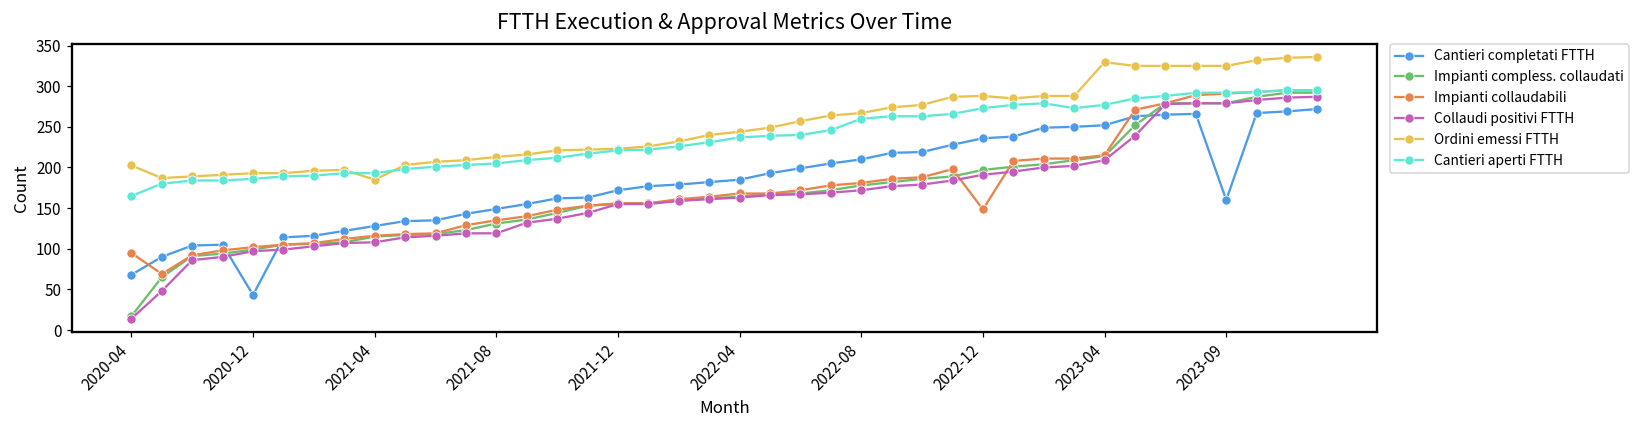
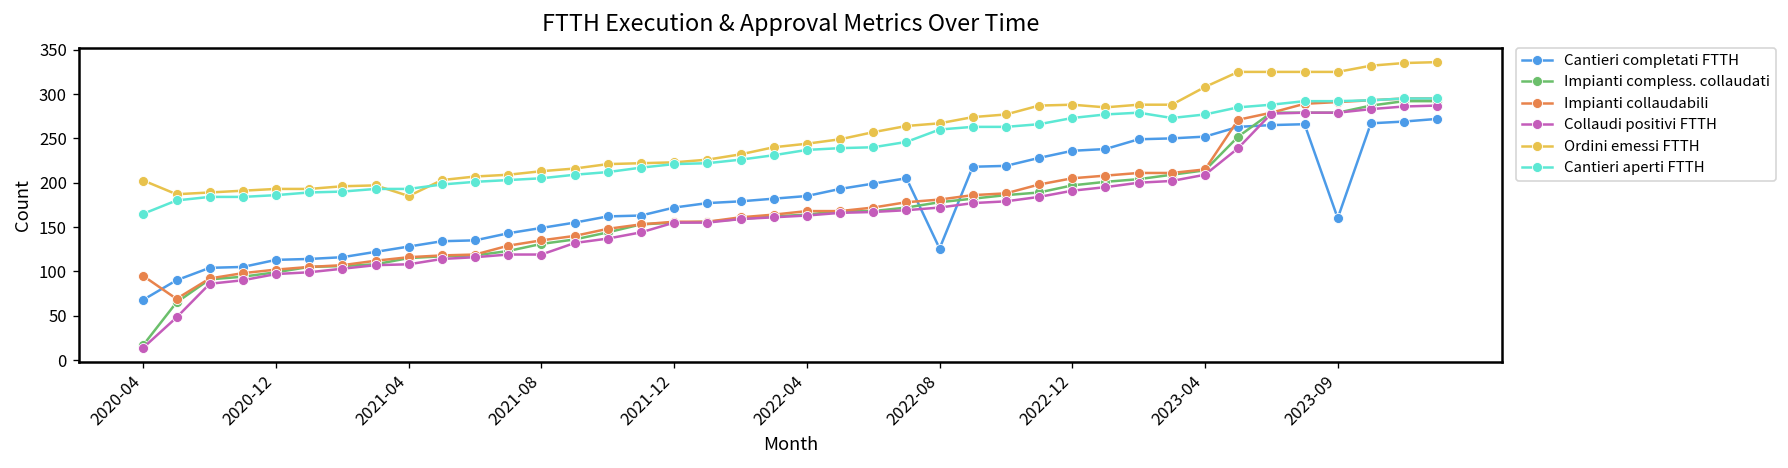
  {
    "Cantieri completati FTTH": {
      "2020-04": 70,
-     "2020-12": 40,
+     "2020-12": 110,
      "2021-04": 130,
      "2021-08": 150,
      "2021-12": 170,
      "2022-04": 190,
-     "2022-08": 210,
+     "2022-08": 130,
      "2022-12": 240,
      "2023-04": 250,
      "2023-09": 160
    },
    "Impianti compless. collaudati": {
      "2021-08": 130,
      "2022-12": 200
    },
    "Impianti collaudabili": {
      "2020-04": 90,
      "2021-08": 140,
      "2022-04": 170,
-     "2022-12": 150
+     "2022-12": 210
    },
    "Collaudi positivi FTTH": {
      "2021-04": 110,
      "2021-08": 120,
      "2022-08": 170,
      "2022-12": 190,
      "2023-04": 210
    },
    "Ordini emessi FTTH": {
      "2020-04": 200,
      "2020-12": 190,
      "2021-04": 190,
      "2021-08": 210,
      "2022-04": 240,
      "2022-08": 270,
      "2022-12": 290,
-     "2023-04": 330,
+     "2023-04": 310,
      "2023-09": 330
    },
    "Cantieri aperti FTTH": {
      "2020-04": 170,
      "2020-12": 190,
      "2021-04": 190,
      "2021-08": 210,
      "2022-04": 240,
      "2022-08": 260,
      "2022-12": 270,
      "2023-04": 280
    }
  }
